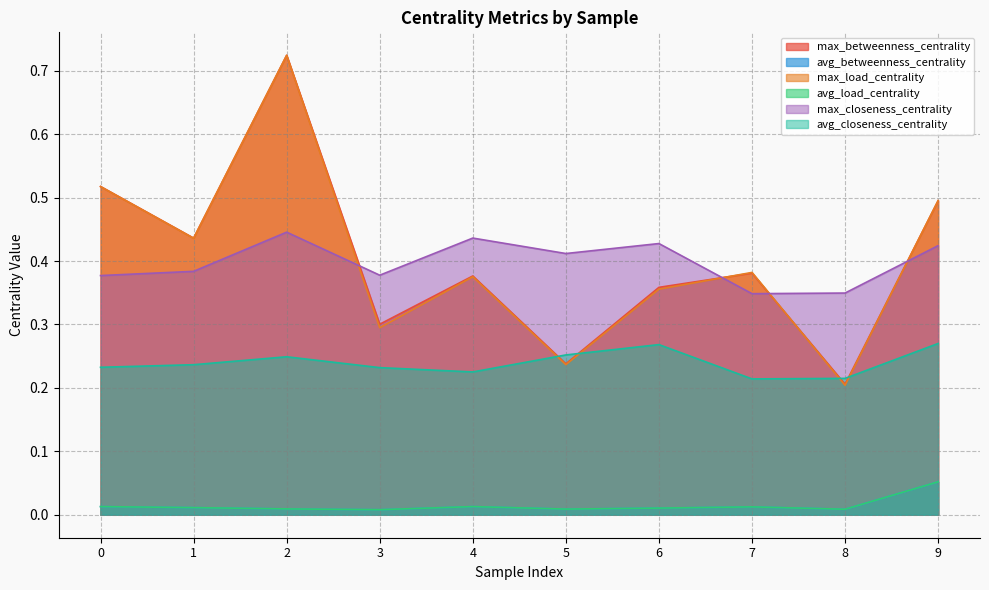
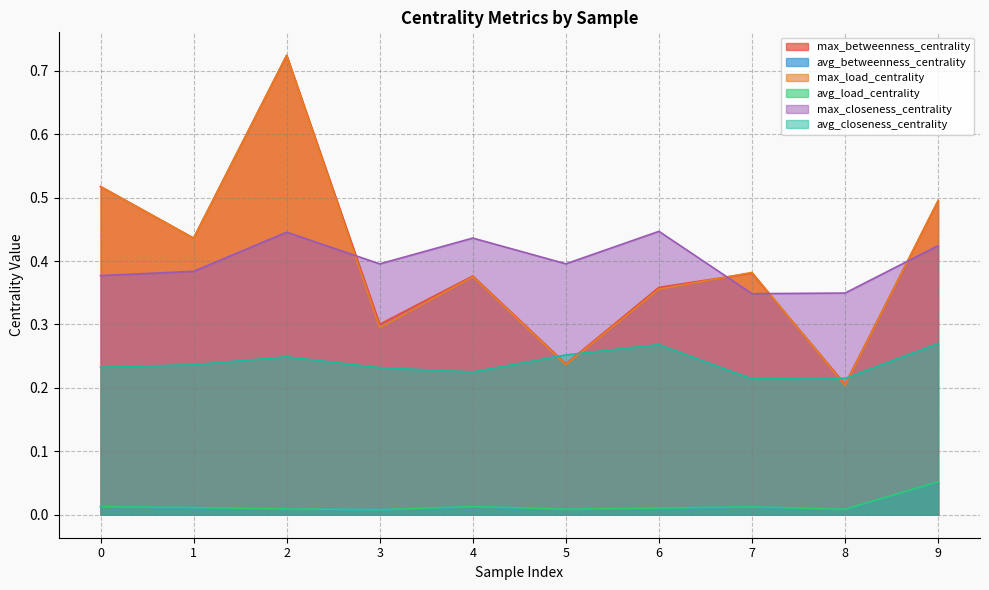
  {
    "max_closeness_centrality": {
      "0": 0.38,
      "1": 0.38,
      "2": 0.45,
-     "3": 0.38,
+     "3": 0.40,
      "4": 0.44,
-     "5": 0.41,
-     "6": 0.43,
+     "5": 0.40,
+     "6": 0.45,
      "7": 0.35,
      "8": 0.35,
      "9": 0.42
    }
  }
